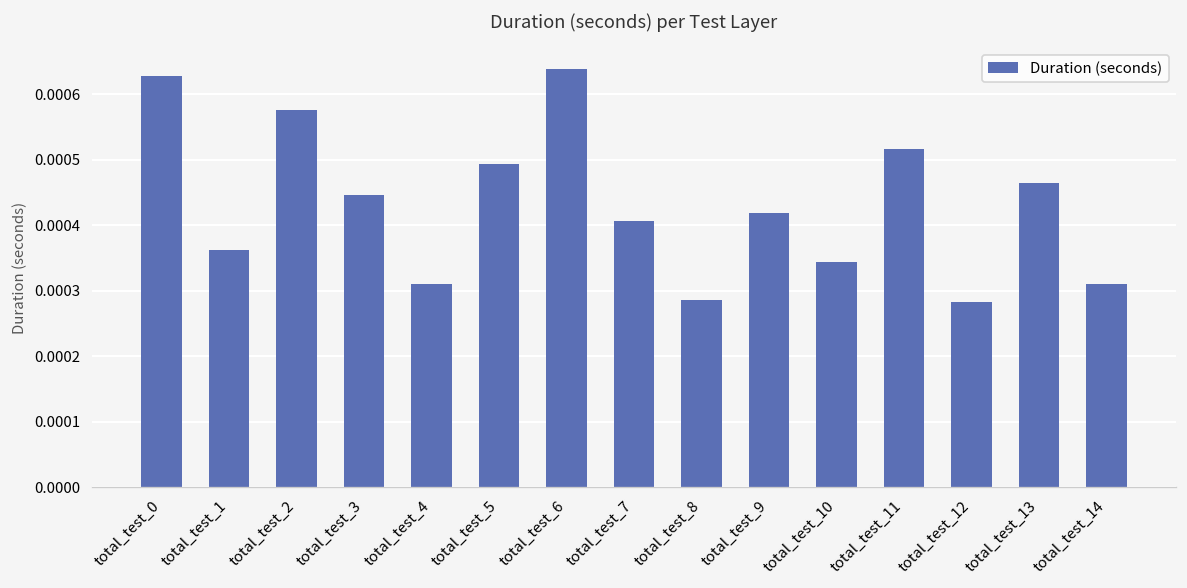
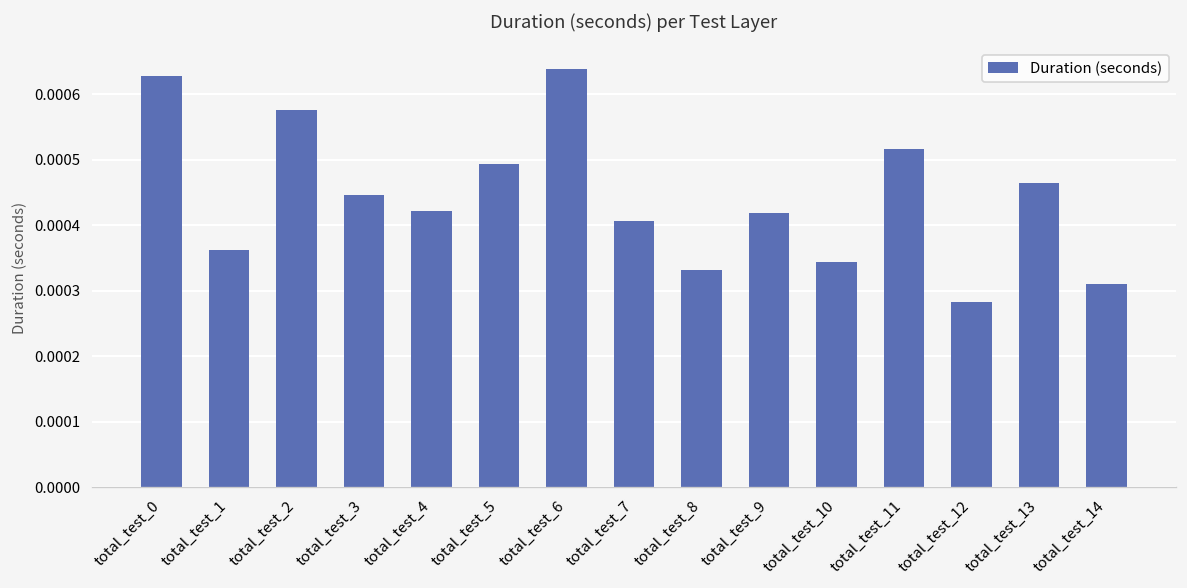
  {
    "total_test_0": 0.00063,
    "total_test_1": 0.00036,
    "total_test_2": 0.00058,
    "total_test_3": 0.00045,
-   "total_test_4": 0.00031,
+   "total_test_4": 0.00042,
    "total_test_5": 0.00049,
    "total_test_6": 0.00064,
    "total_test_7": 0.00041,
-   "total_test_8": 0.00029,
+   "total_test_8": 0.00033,
    "total_test_9": 0.00042,
    "total_test_10": 0.00034,
    "total_test_11": 0.00052,
    "total_test_12": 0.00028,
    "total_test_13": 0.00047,
    "total_test_14": 0.00031
  }
